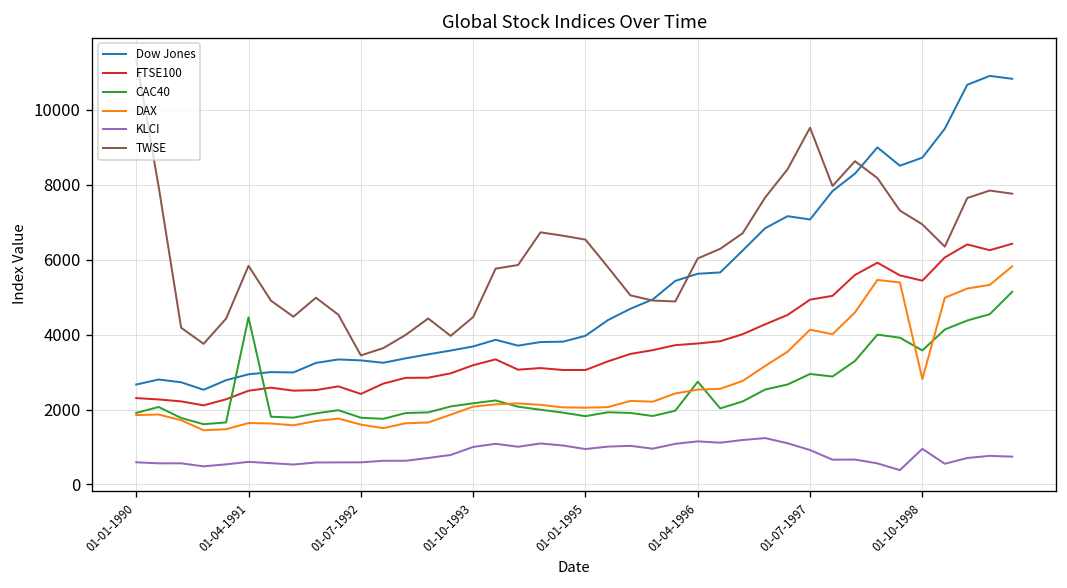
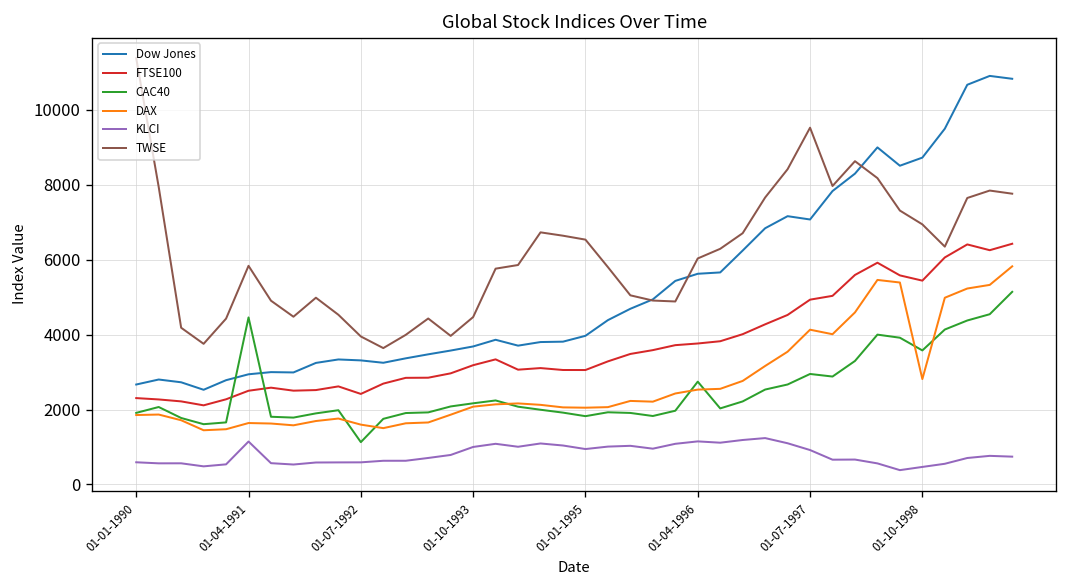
  {
    "Dow Jones": {
      "01-01-1990": 2700,
      "01-04-1991": 2900,
      "01-07-1992": 3300,
      "01-10-1993": 3700,
      "01-01-1995": 4000,
      "01-04-1996": 5600,
      "01-07-1997": 7100,
      "01-10-1998": 8700
    },
    "FTSE100": {
      "01-01-1990": 2300,
      "01-04-1991": 2500,
      "01-07-1992": 2400,
      "01-10-1993": 3200,
      "01-01-1995": 3100,
      "01-04-1996": 3800,
      "01-07-1997": 4900,
      "01-10-1998": 5400
    },
    "CAC40": {
      "01-04-1991": 4500,
-     "01-07-1992": 1800,
+     "01-07-1992": 1100,
      "01-10-1993": 2200,
      "01-01-1995": 1800,
      "01-04-1996": 2700,
      "01-07-1997": 2900,
      "01-10-1998": 3600
    },
    "DAX": {
      "01-04-1991": 1600,
      "01-07-1992": 1600,
      "01-10-1993": 2100,
      "01-01-1995": 2000,
      "01-04-1996": 2500,
      "01-07-1997": 4100,
      "01-10-1998": 2800
    },
    "KLCI": {
      "01-01-1990": 600,
-     "01-04-1991": 600,
+     "01-04-1991": 1100,
      "01-07-1992": 600,
      "01-10-1993": 1000,
      "01-01-1995": 900,
      "01-04-1996": 1100,
      "01-07-1997": 900,
-     "01-10-1998": 1000
+     "01-10-1998": 500
    },
    "TWSE": {
      "01-04-1991": 5800,
-     "01-07-1992": 3400,
+     "01-07-1992": 3900,
      "01-10-1993": 4500,
      "01-01-1995": 6500,
      "01-04-1996": 6000,
      "01-07-1997": 9500,
      "01-10-1998": 6900
    }
  }
